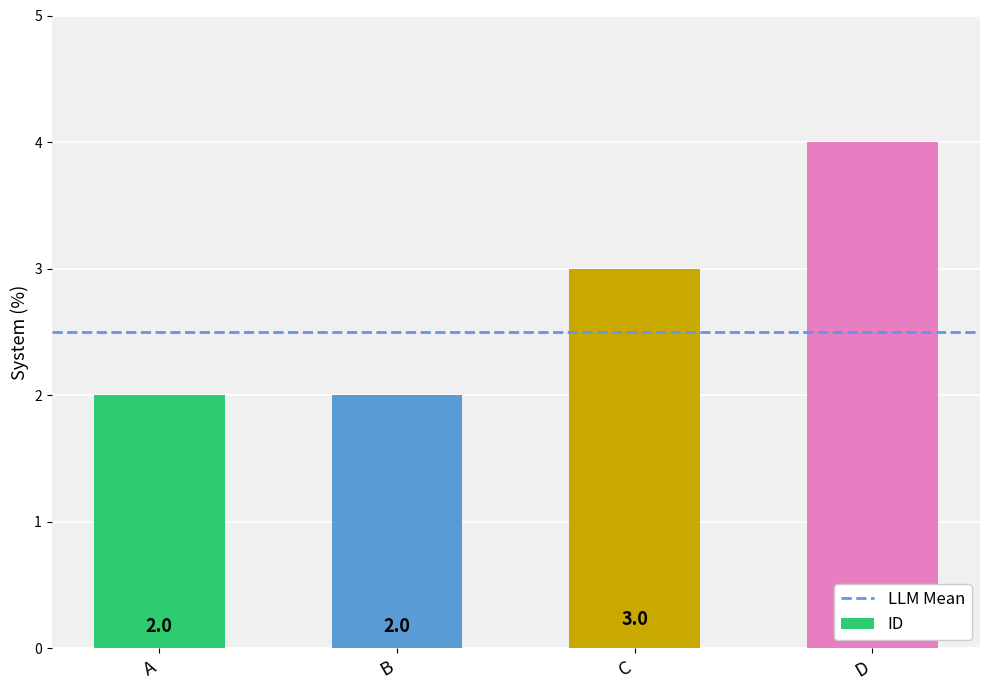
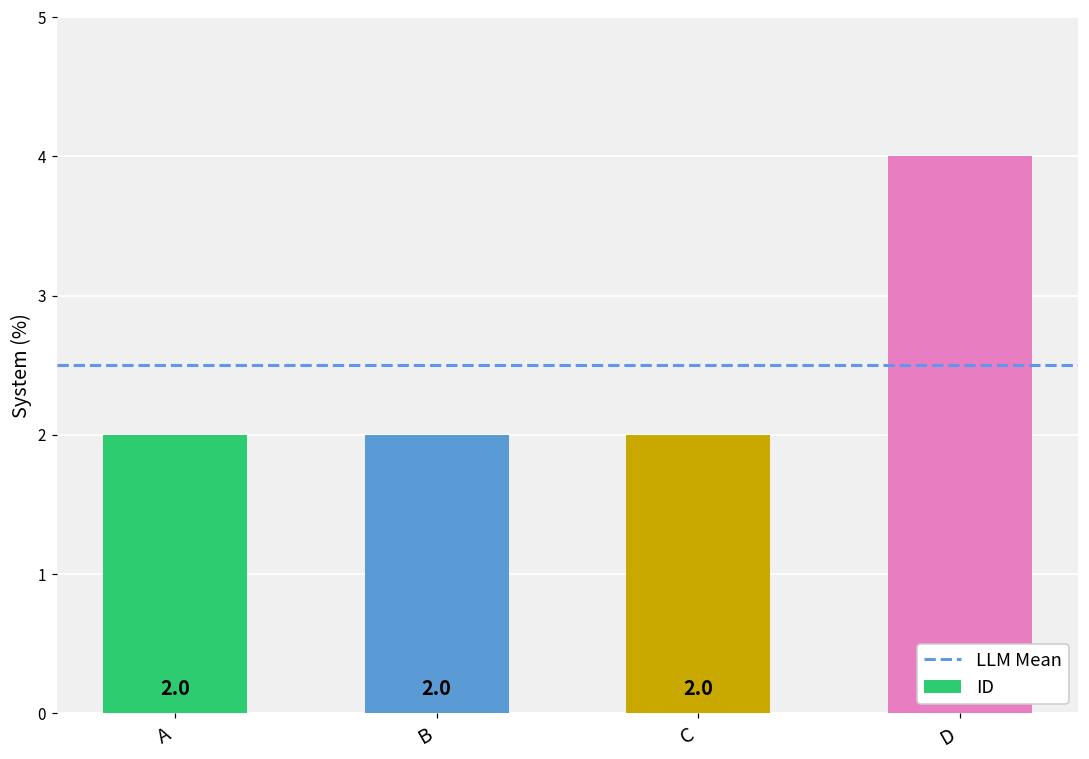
  {
    "A": 2.0,
    "B": 2.0,
-   "C": 3.0
+   "C": 2.0
  }
